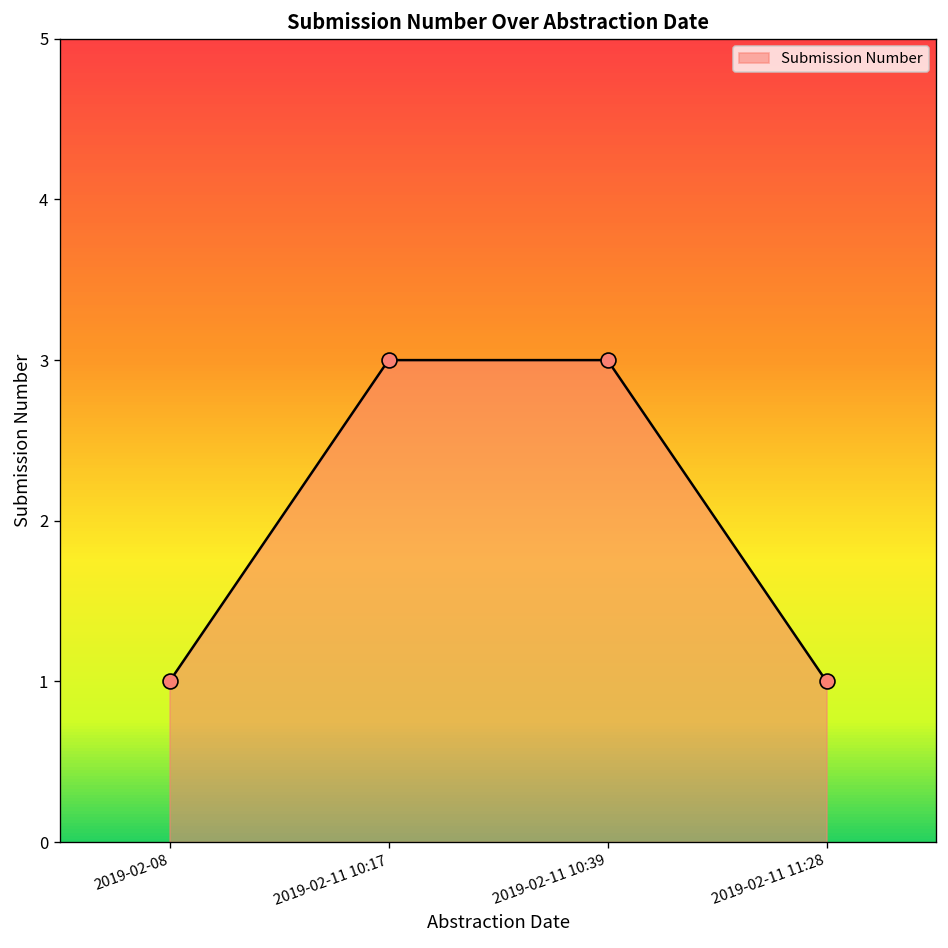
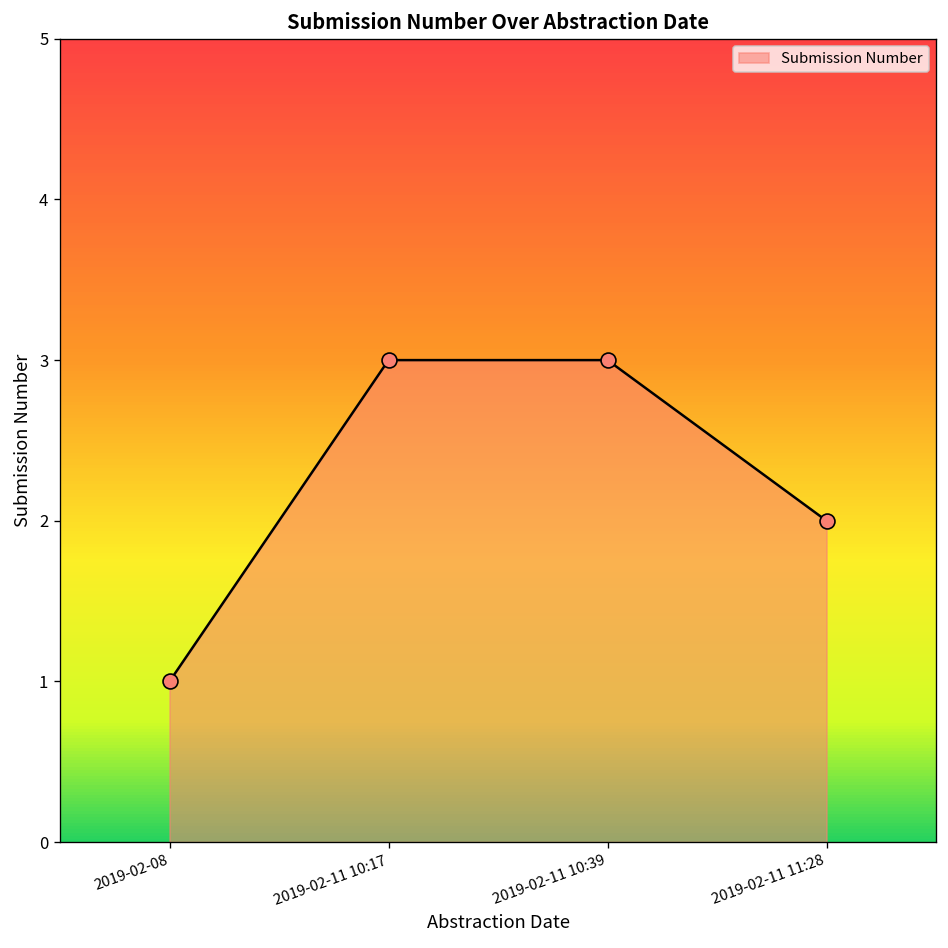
  {
    "2019-02-08": 1,
    "2019-02-11 10:17": 3,
    "2019-02-11 10:39": 3,
-   "2019-02-11 11:28": 1
+   "2019-02-11 11:28": 2
  }
